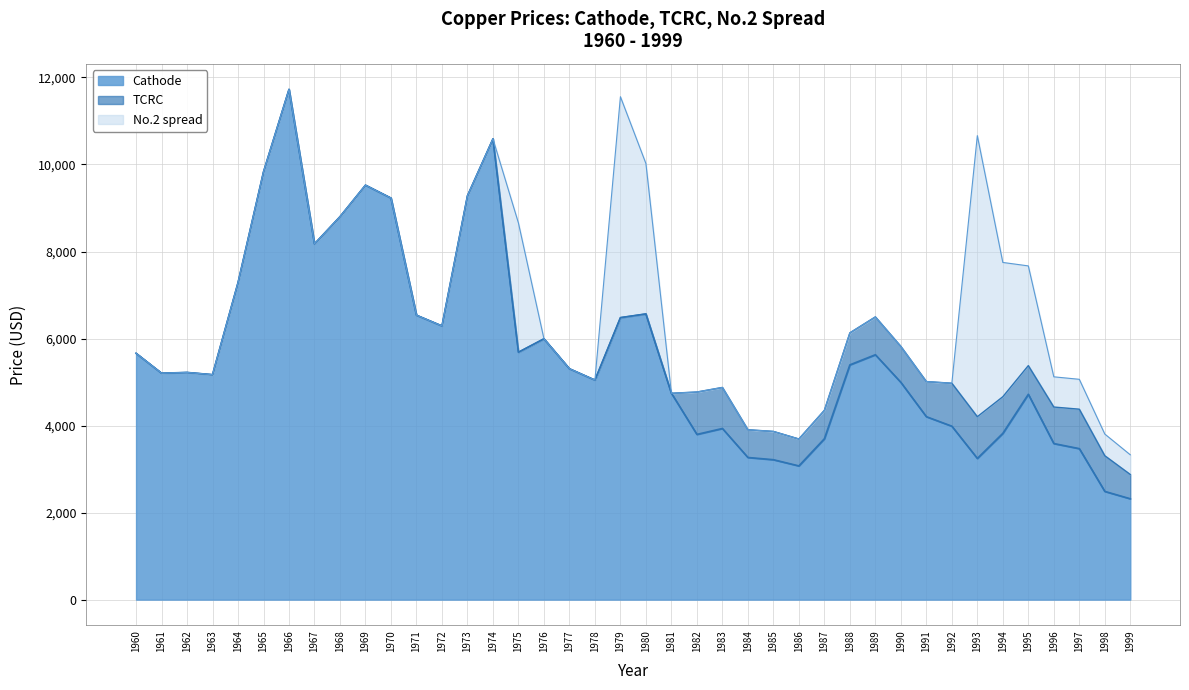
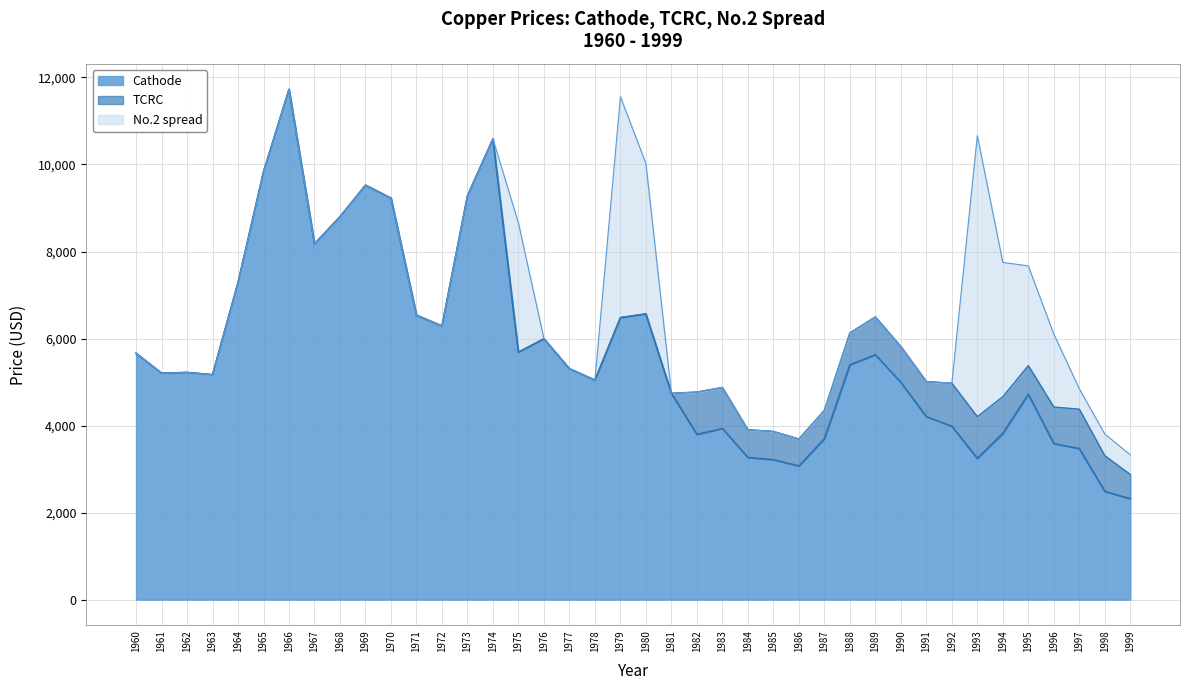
  {
    "No.2 spread": {
      "1975": "3,000",
      "1979": "5,100",
      "1980": "3,500",
      "1993": "6,500",
      "1994": "3,100",
      "1995": "2,300",
-     "1996": "700",
-     "1997": "700",
+     "1996": "1,700",
+     "1997": "500",
      "1998": "500",
      "1999": "500"
    }
  }
